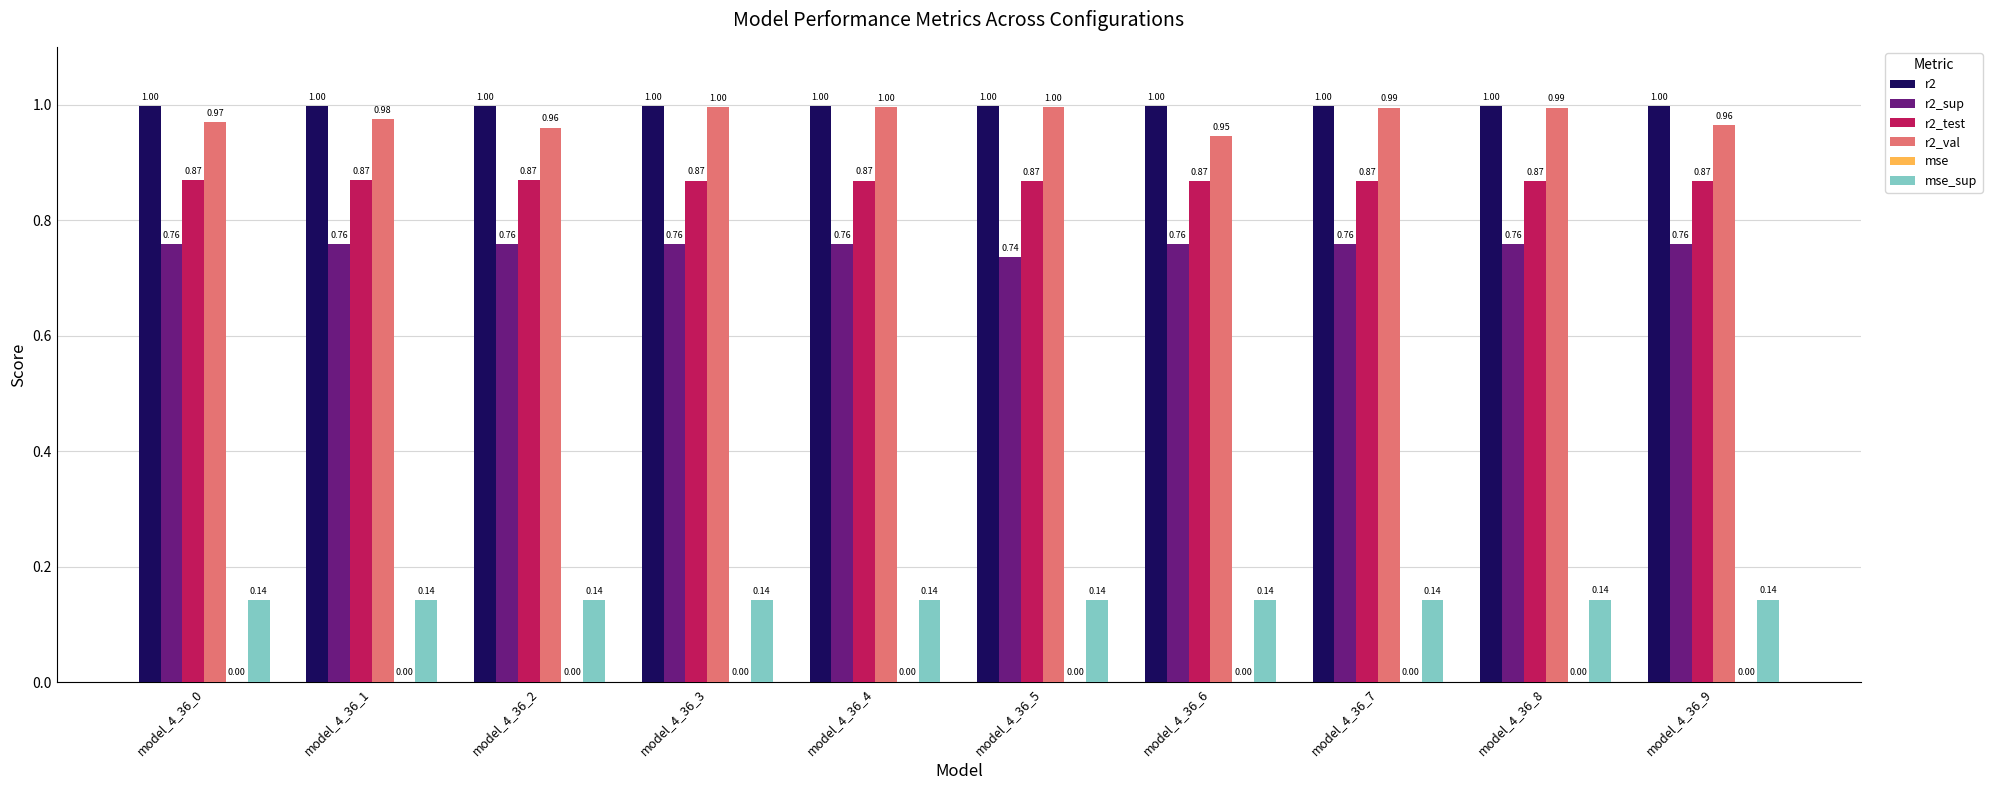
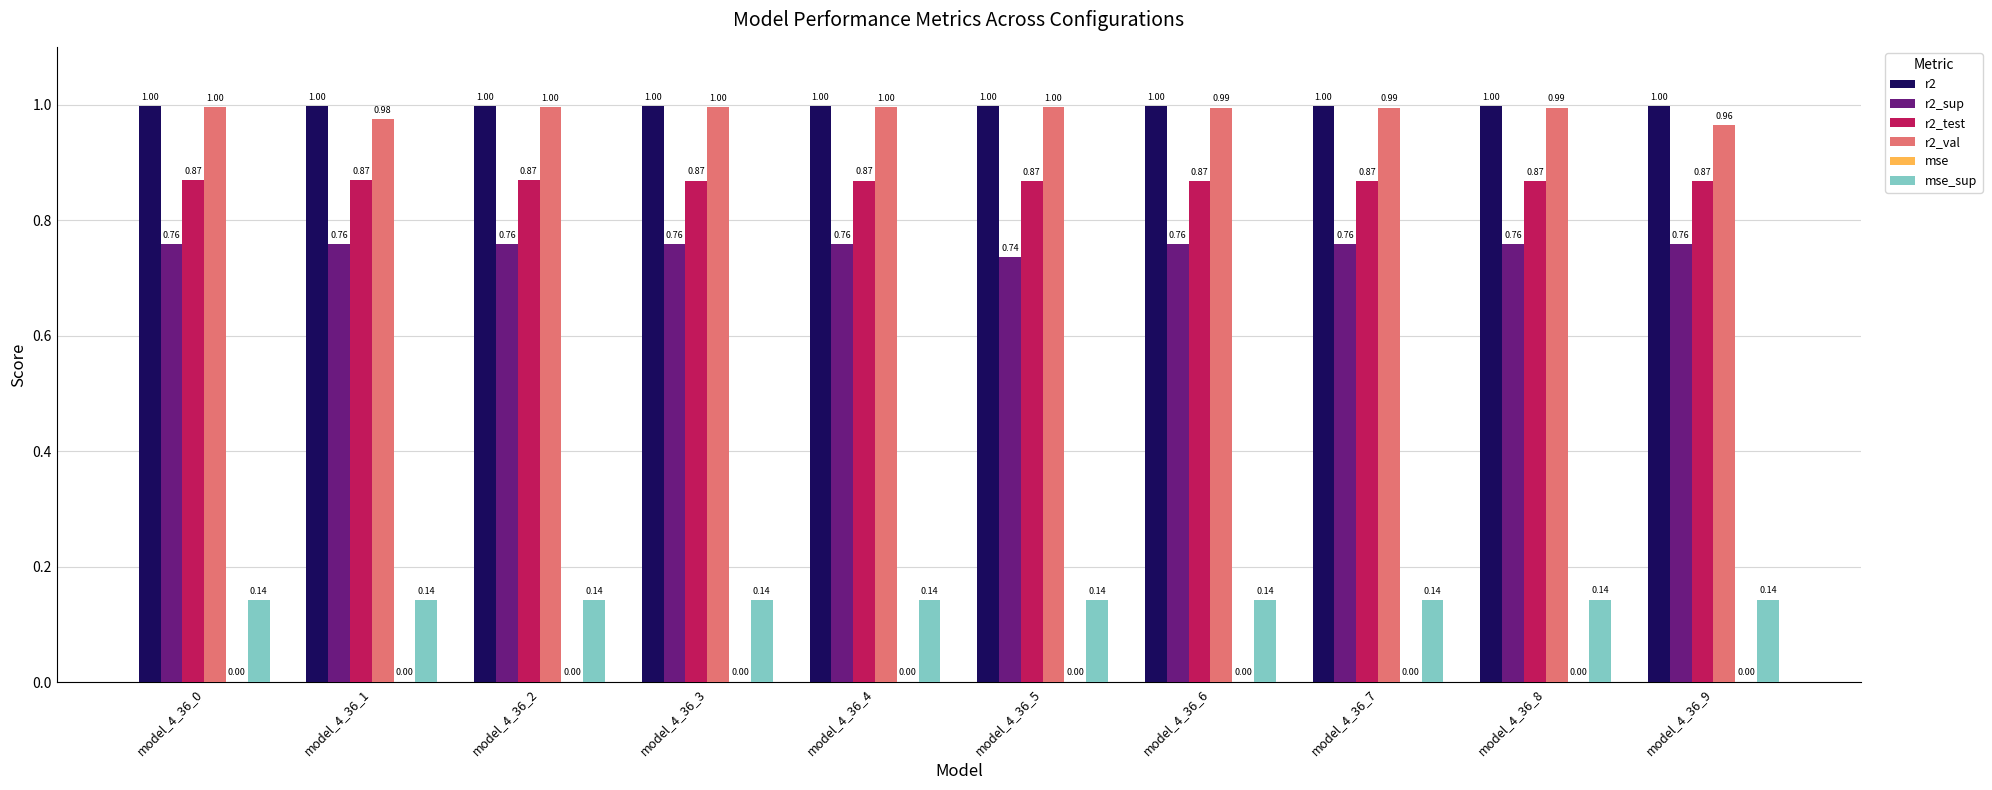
  {
    "r2": {
      "model_4_36_0": 1.00,
      "model_4_36_1": 1.00,
      "model_4_36_2": 1.00,
      "model_4_36_3": 1.00,
      "model_4_36_4": 1.00,
      "model_4_36_5": 1.00,
      "model_4_36_6": 1.00,
      "model_4_36_7": 1.00,
      "model_4_36_8": 1.00,
      "model_4_36_9": 1.00
    },
    "r2_sup": {
      "model_4_36_0": 0.76,
      "model_4_36_1": 0.76,
      "model_4_36_2": 0.76,
      "model_4_36_3": 0.76,
      "model_4_36_4": 0.76,
      "model_4_36_5": 0.74,
      "model_4_36_6": 0.76,
      "model_4_36_7": 0.76,
      "model_4_36_8": 0.76,
      "model_4_36_9": 0.76
    },
    "r2_test": {
      "model_4_36_0": 0.87,
      "model_4_36_1": 0.87,
      "model_4_36_2": 0.87,
      "model_4_36_3": 0.87,
      "model_4_36_4": 0.87,
      "model_4_36_5": 0.87,
      "model_4_36_6": 0.87,
      "model_4_36_7": 0.87,
      "model_4_36_8": 0.87,
      "model_4_36_9": 0.87
    },
    "r2_val": {
-     "model_4_36_0": 0.97,
+     "model_4_36_0": 1.00,
      "model_4_36_1": 0.98,
-     "model_4_36_2": 0.96,
+     "model_4_36_2": 1.00,
      "model_4_36_3": 1.00,
      "model_4_36_4": 1.00,
      "model_4_36_5": 1.00,
-     "model_4_36_6": 0.95,
+     "model_4_36_6": 0.99,
      "model_4_36_7": 0.99,
      "model_4_36_8": 0.99,
      "model_4_36_9": 0.96
    },
    "mse": {
      "model_4_36_0": 0.00,
      "model_4_36_1": 0.00,
      "model_4_36_2": 0.00,
      "model_4_36_3": 0.00,
      "model_4_36_4": 0.00,
      "model_4_36_5": 0.00,
      "model_4_36_6": 0.00,
      "model_4_36_7": 0.00,
      "model_4_36_8": 0.00,
      "model_4_36_9": 0.00
    },
    "mse_sup": {
      "model_4_36_0": 0.14,
      "model_4_36_1": 0.14,
      "model_4_36_2": 0.14,
      "model_4_36_3": 0.14,
      "model_4_36_4": 0.14,
      "model_4_36_5": 0.14,
      "model_4_36_6": 0.14,
      "model_4_36_7": 0.14,
      "model_4_36_8": 0.14,
      "model_4_36_9": 0.14
    }
  }
